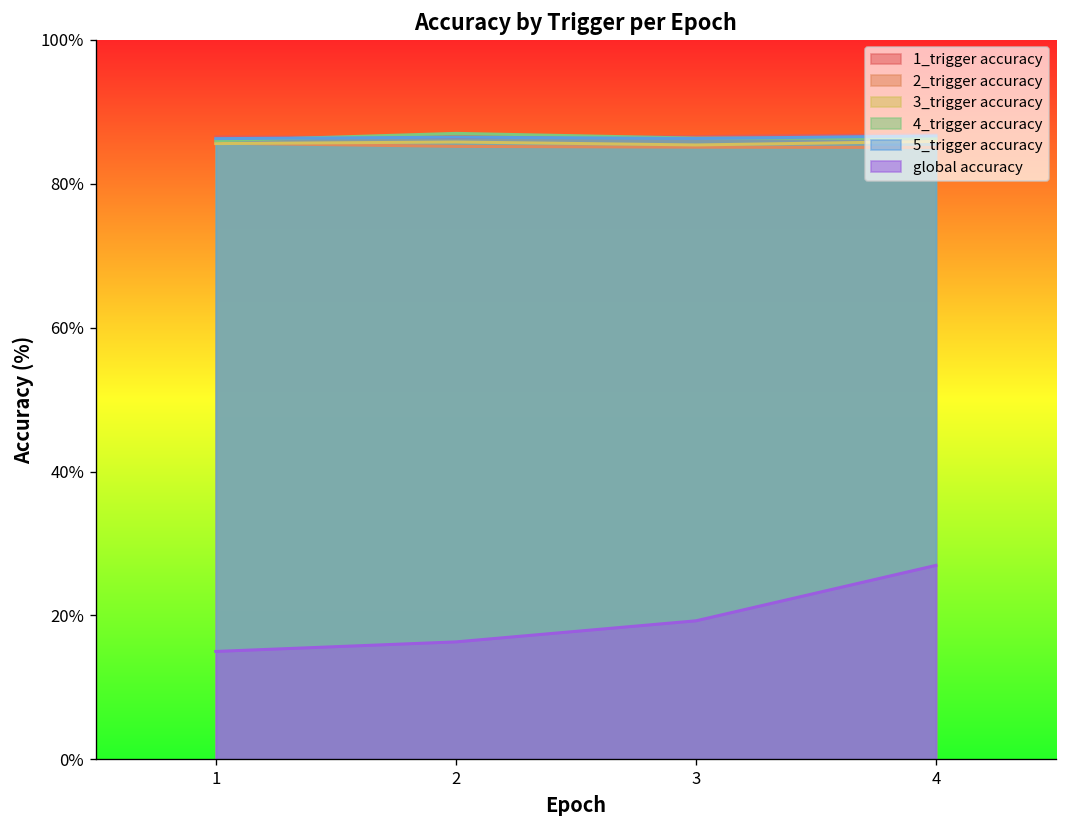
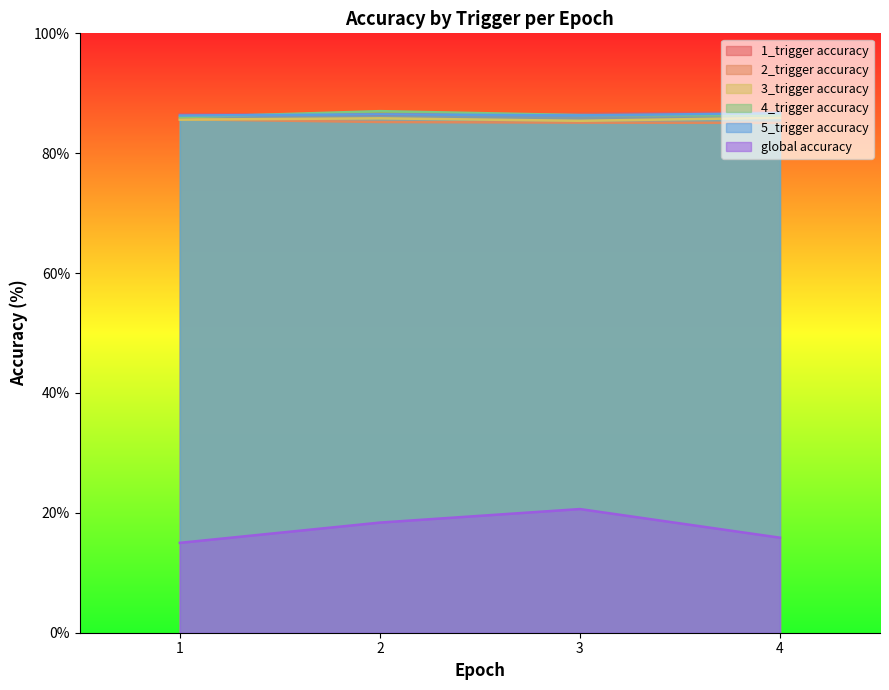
  {
    "4_trigger accuracy": {
      "2": "87%"
    },
    "global accuracy": {
      "1": "15%",
-     "2": "16%",
-     "3": "19%",
-     "4": "27%"
+     "2": "18%",
+     "3": "21%",
+     "4": "16%"
    }
  }
